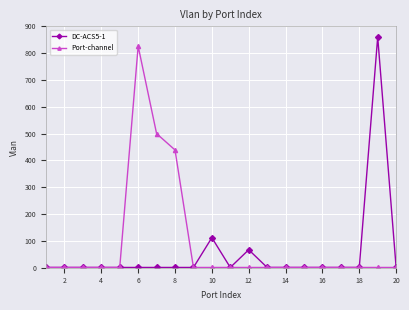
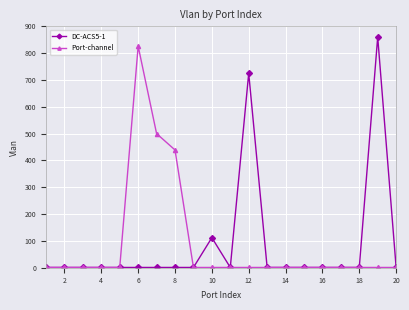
  {
    "DC-ACS5-1": {
      "6": 0,
      "8": 0,
      "10": 110,
-     "12": 70
+     "12": 730
    },
    "Port-channel": {
      "6": 830,
      "8": 440,
      "10": 0,
      "12": 0
    }
  }
